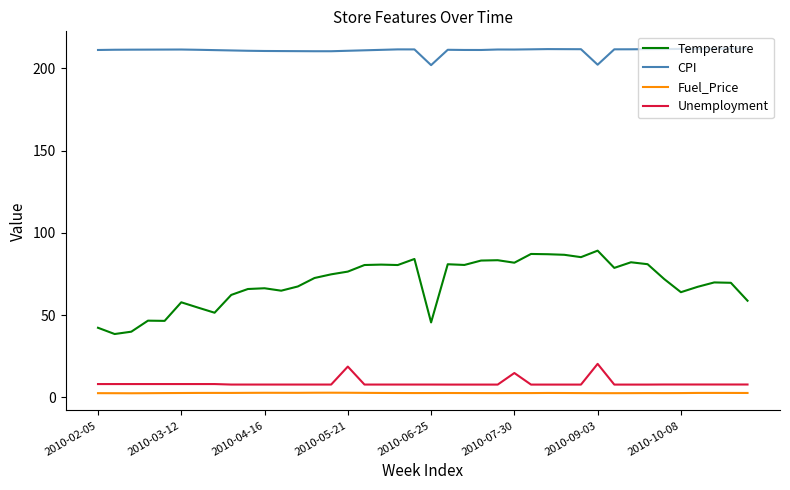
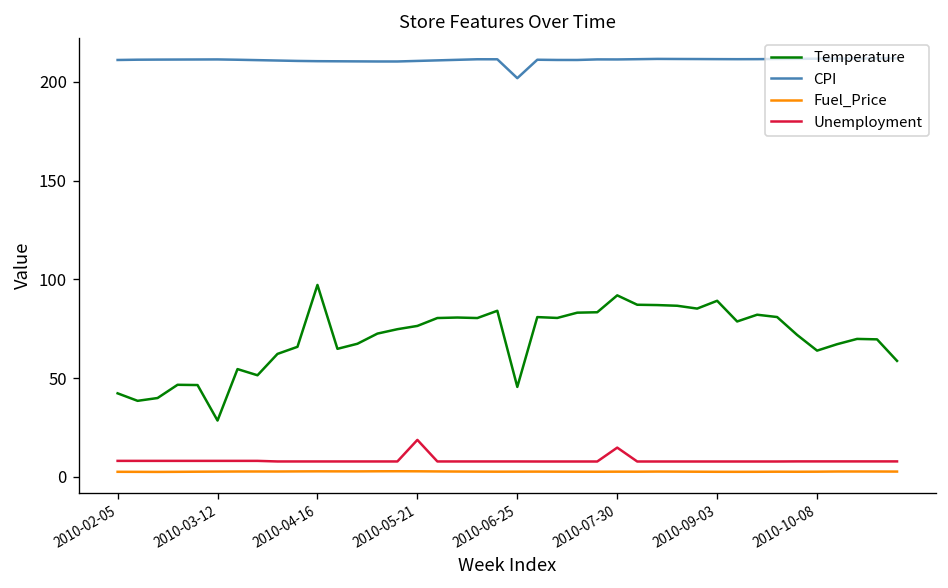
  {
    "Temperature": {
      "2010-02-05": 42,
-     "2010-03-12": 58,
-     "2010-04-16": 66,
+     "2010-03-12": 29,
+     "2010-04-16": 97,
      "2010-05-21": 76,
      "2010-06-25": 46,
-     "2010-07-30": 82,
+     "2010-07-30": 92,
      "2010-09-03": 89,
      "2010-10-08": 64
    },
    "CPI": {
      "2010-02-05": 211,
      "2010-03-12": 211,
      "2010-04-16": 210,
      "2010-05-21": 211,
      "2010-06-25": 202,
      "2010-07-30": 211,
-     "2010-09-03": 202
+     "2010-09-03": 212
    },
    "Fuel_Price": {
      "2010-02-05": 3,
      "2010-03-12": 3,
      "2010-04-16": 3,
      "2010-05-21": 3,
      "2010-06-25": 3,
      "2010-07-30": 3,
      "2010-09-03": 3,
      "2010-10-08": 3
    },
    "Unemployment": {
      "2010-02-05": 8,
      "2010-03-12": 8,
      "2010-04-16": 8,
      "2010-05-21": 19,
      "2010-06-25": 8,
      "2010-07-30": 15,
-     "2010-09-03": 20,
+     "2010-09-03": 8,
      "2010-10-08": 8
    }
  }
